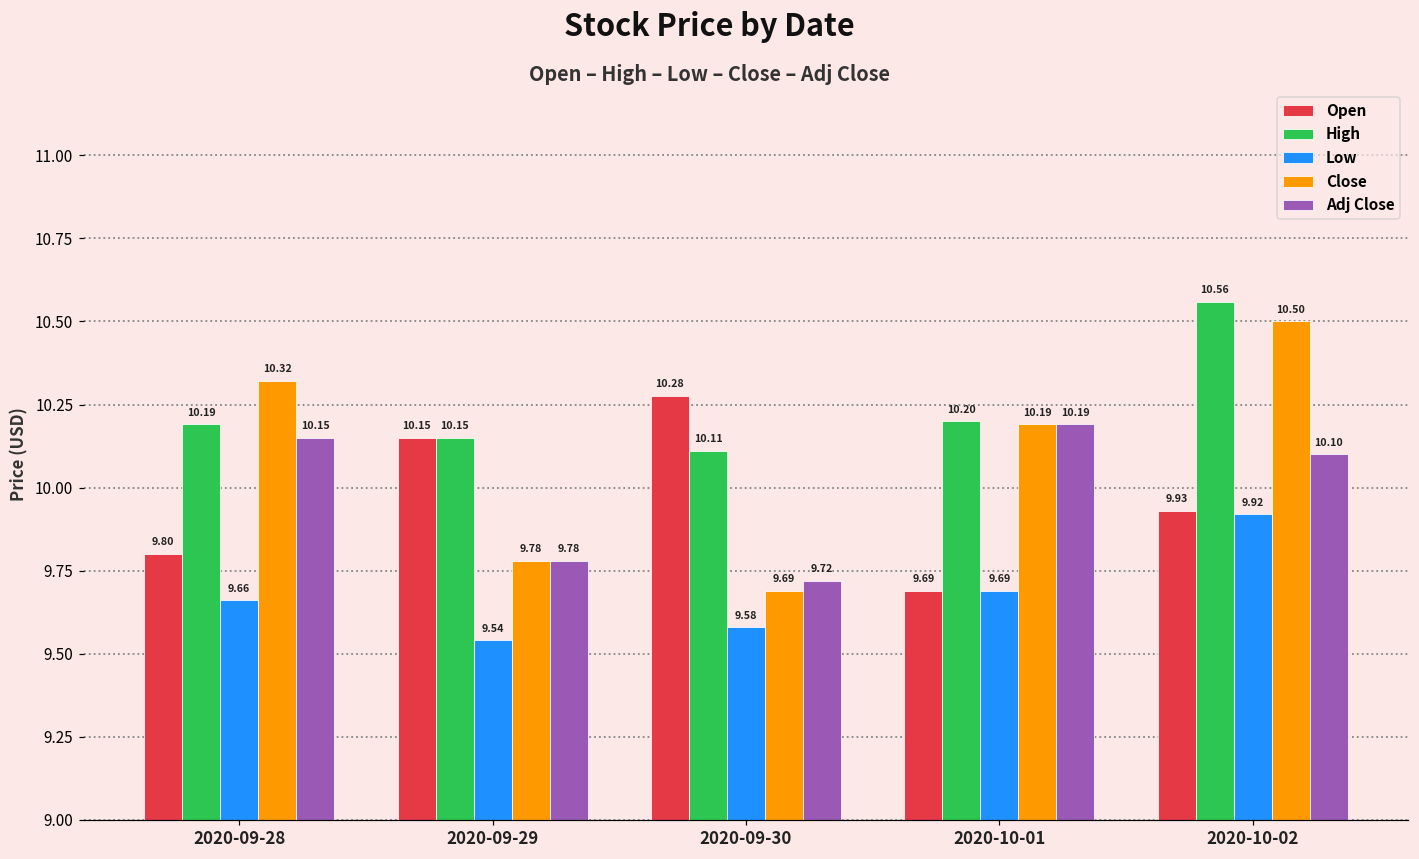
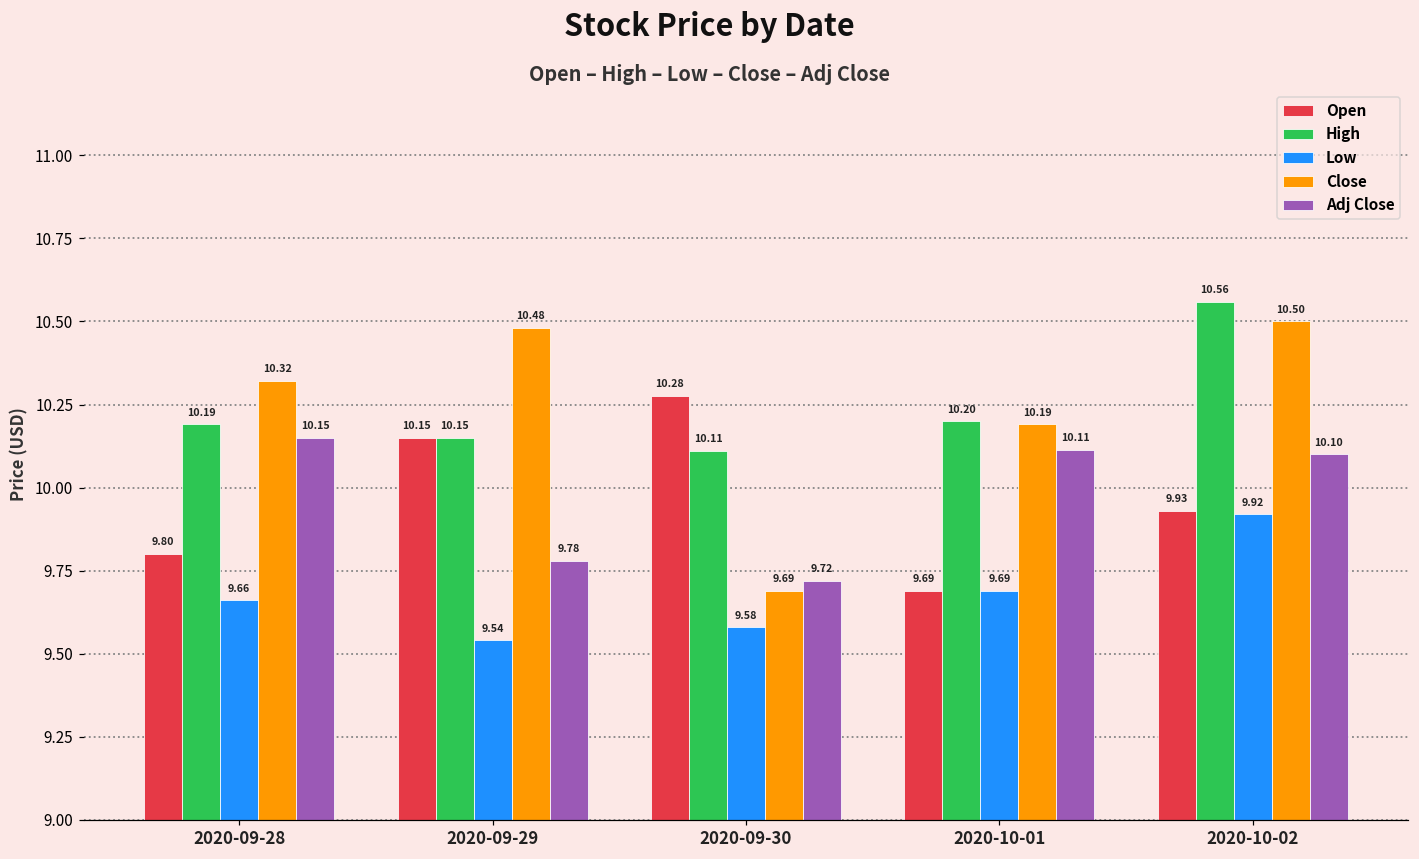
  {
    "Open": {
      "2020-09-28": 9.80,
      "2020-09-29": 10.15,
      "2020-09-30": 10.28,
      "2020-10-01": 9.69,
      "2020-10-02": 9.93
    },
    "High": {
      "2020-09-28": 10.19,
      "2020-09-29": 10.15,
      "2020-09-30": 10.11,
      "2020-10-01": 10.20,
      "2020-10-02": 10.56
    },
    "Low": {
      "2020-09-28": 9.66,
      "2020-09-29": 9.54,
      "2020-09-30": 9.58,
      "2020-10-01": 9.69,
      "2020-10-02": 9.92
    },
    "Close": {
      "2020-09-28": 10.32,
-     "2020-09-29": 9.78,
+     "2020-09-29": 10.48,
      "2020-09-30": 9.69,
      "2020-10-01": 10.19,
      "2020-10-02": 10.50
    },
    "Adj Close": {
      "2020-09-28": 10.15,
      "2020-09-29": 9.78,
      "2020-09-30": 9.72,
-     "2020-10-01": 10.19,
+     "2020-10-01": 10.11,
      "2020-10-02": 10.10
    }
  }
